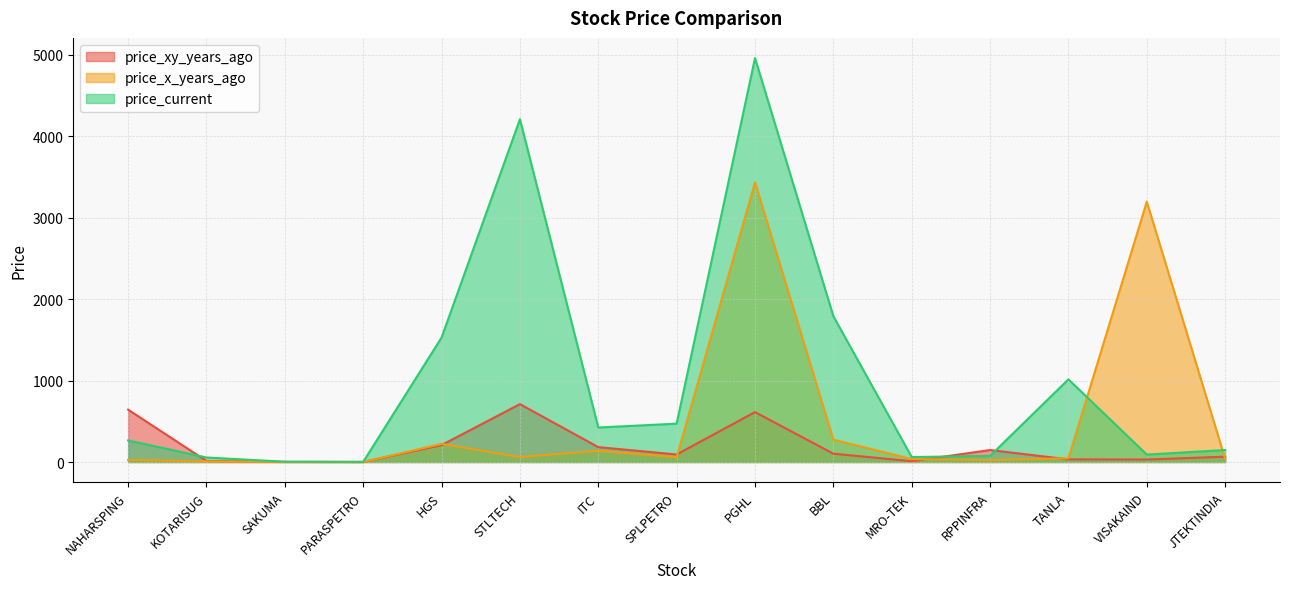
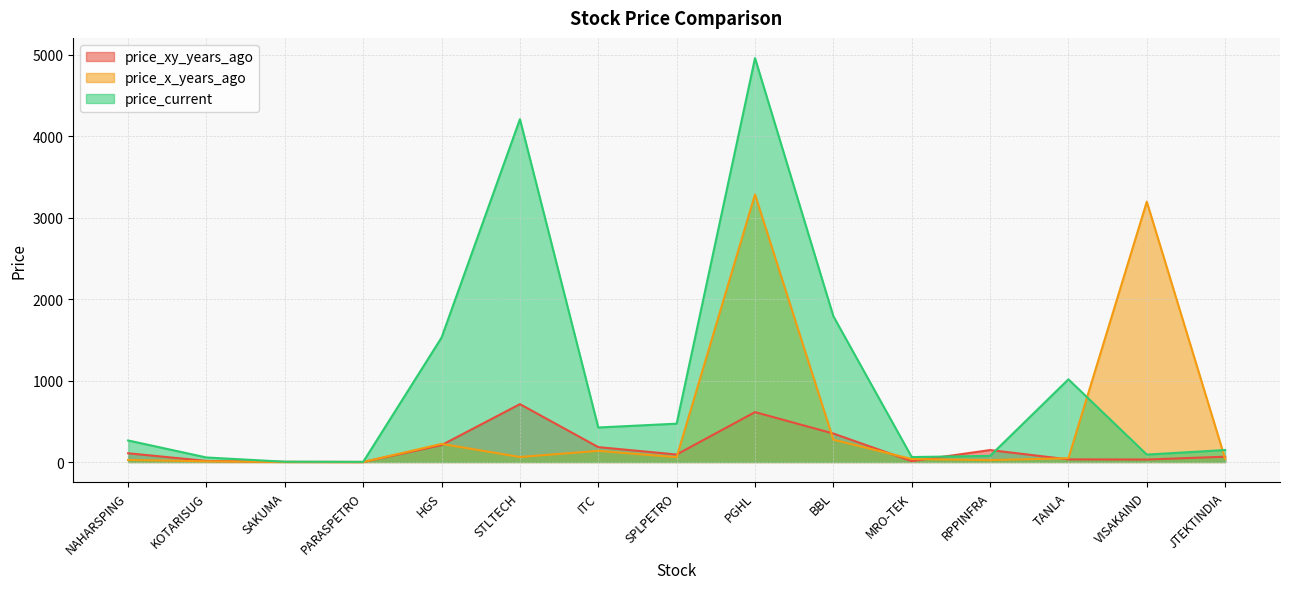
  {
    "price_xy_years_ago": {
-     "NAHARSPING": 600,
+     "NAHARSPING": 100,
      "STLTECH": 700,
      "ITC": 200,
      "SPLPETRO": 100,
      "PGHL": 600,
-     "BBL": 100,
+     "BBL": 300,
      "RPPINFRA": 100,
      "VISAKAIND": 0
    },
    "price_x_years_ago": {
      "NAHARSPING": 0,
      "STLTECH": 100,
      "ITC": 100,
      "SPLPETRO": 100,
-     "PGHL": 3400,
+     "PGHL": 3300,
      "BBL": 300,
      "RPPINFRA": 0,
      "VISAKAIND": 3200
    },
    "price_current": {
      "NAHARSPING": 300,
      "KOTARISUG": 100,
      "HGS": 1500,
      "STLTECH": 4200,
      "ITC": 400,
      "SPLPETRO": 500,
      "PGHL": 5000,
      "BBL": 1800,
      "RPPINFRA": 100,
      "TANLA": 1000,
      "VISAKAIND": 100,
      "JTEKTINDIA": 100
    }
  }
